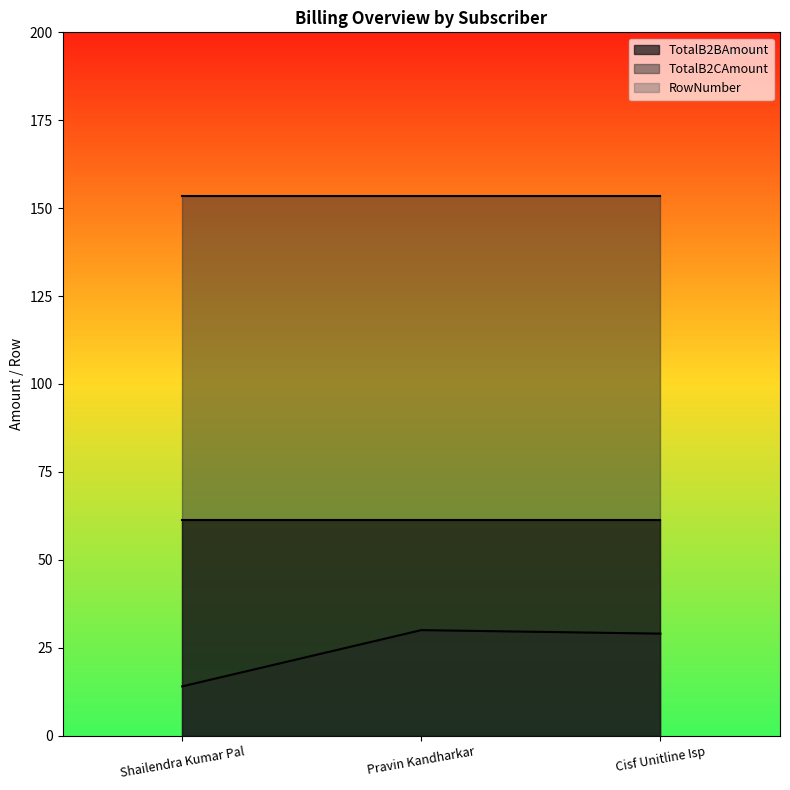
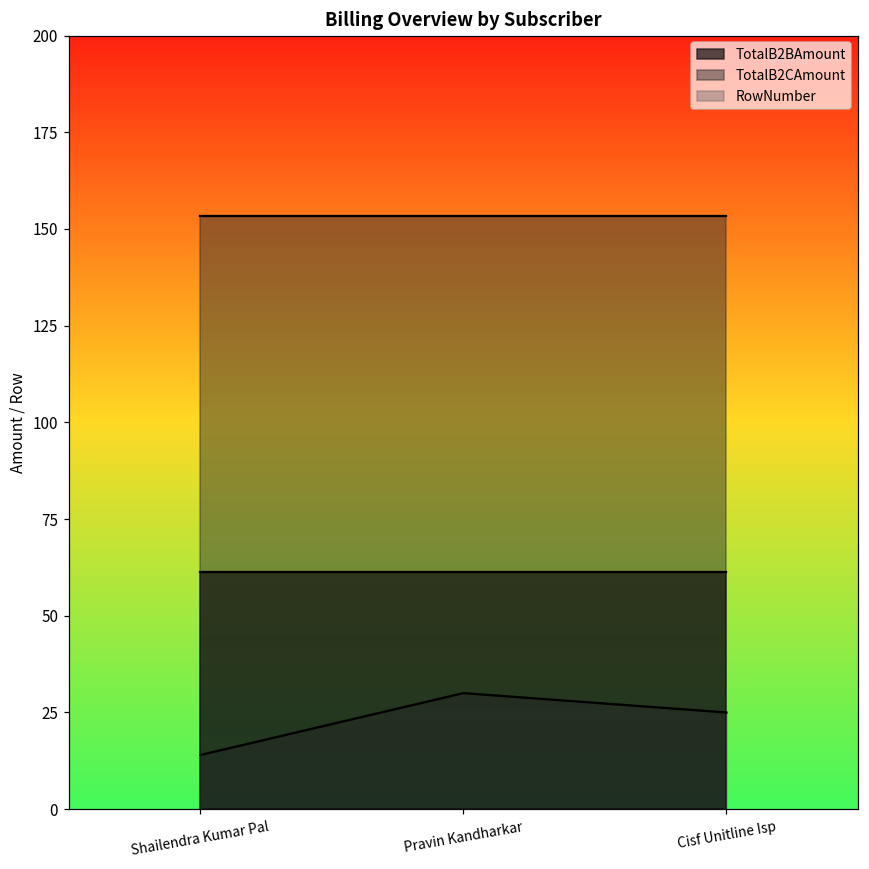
  {
    "RowNumber": {
      "Shailendra Kumar Pal": 14,
      "Pravin Kandharkar": 30,
-     "Cisf Unitline Isp": 29
+     "Cisf Unitline Isp": 25
    }
  }
